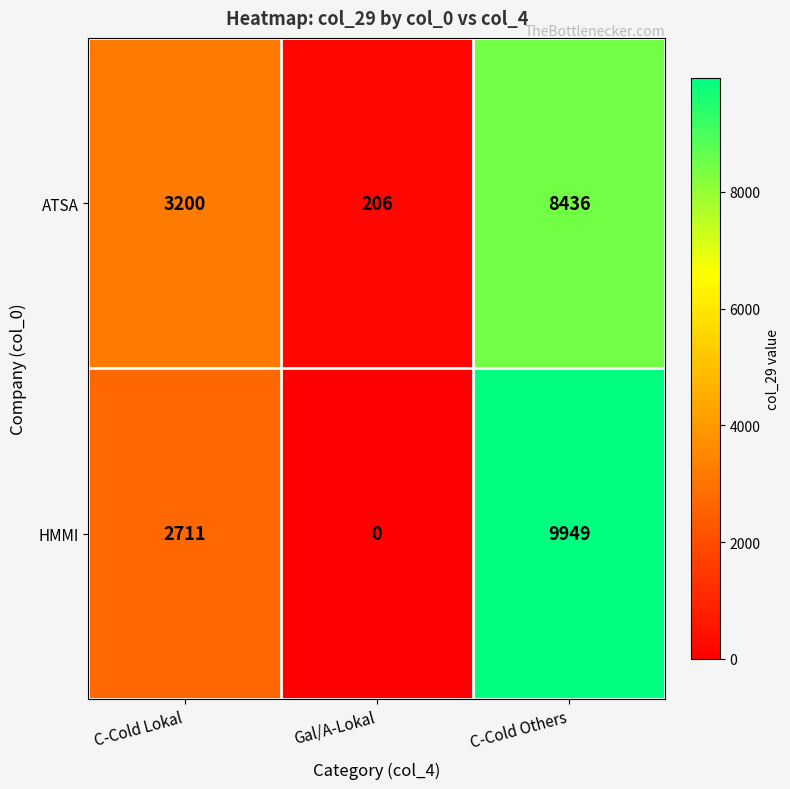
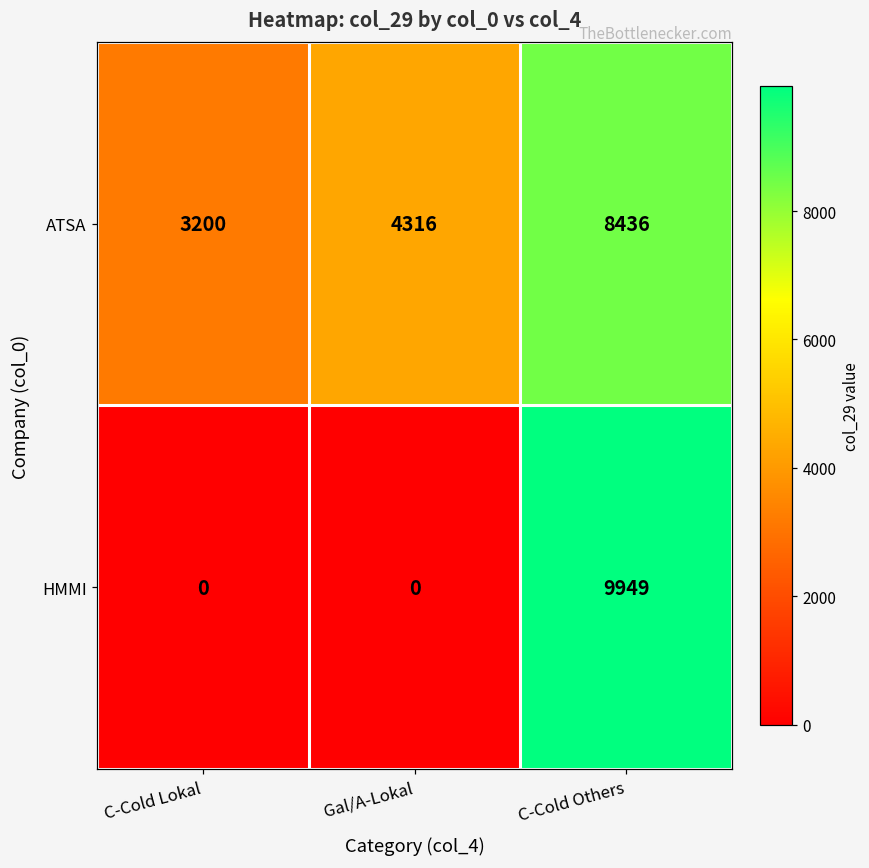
  {
    "ATSA": {
      "C-Cold Lokal": 3200,
-     "Gal/A-Lokal": 206,
+     "Gal/A-Lokal": 4316,
      "C-Cold Others": 8436
    },
    "HMMI": {
-     "C-Cold Lokal": 2711,
+     "C-Cold Lokal": 0,
      "Gal/A-Lokal": 0,
      "C-Cold Others": 9949
    }
  }
